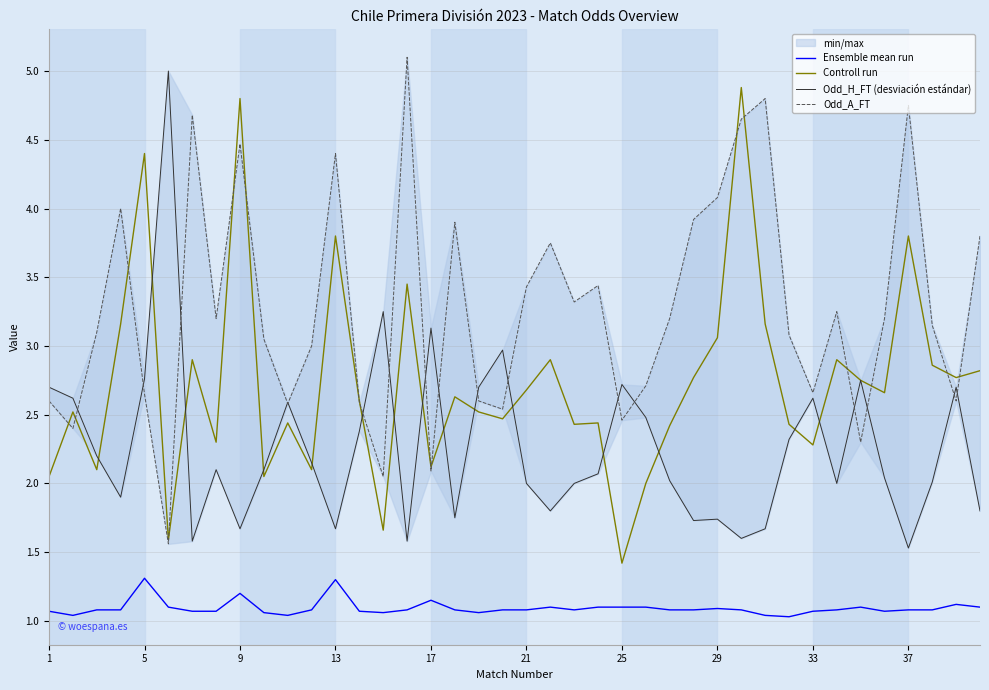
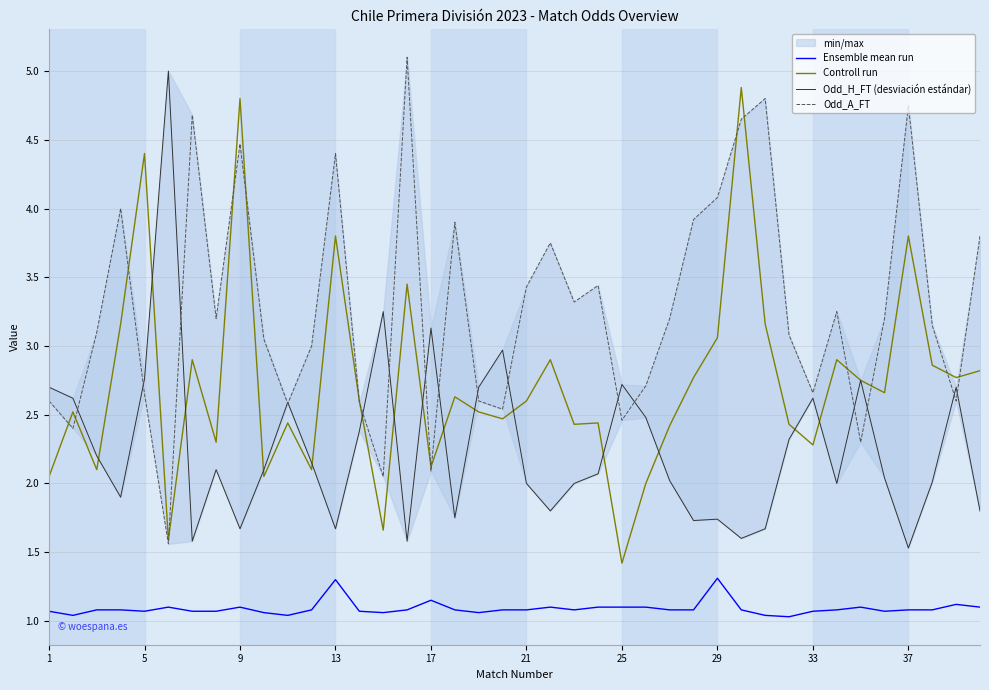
  {
    "Ensemble mean run": {
      "1": 1.07,
-     "5": 1.31,
-     "9": 1.2,
+     "5": 1.07,
+     "9": 1.1,
      "13": 1.30,
      "17": 1.15,
      "21": 1.08,
      "25": 1.10,
-     "29": 1.09,
+     "29": 1.31,
      "33": 1.07,
      "37": 1.08
    },
    "Controll run": {
      "1": 2.05,
      "5": 4.40,
      "9": 4.80,
      "13": 3.80,
      "17": 2.12,
-     "21": 2.68,
+     "21": 2.60,
      "25": 1.42,
      "29": 3.06,
      "33": 2.28,
      "37": 3.80
    }
  }
